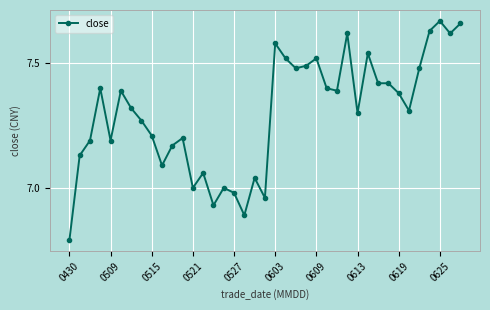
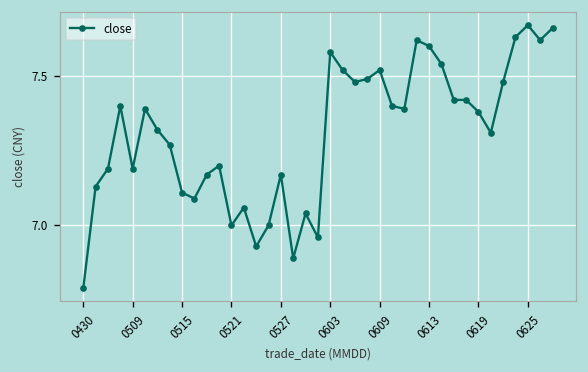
  {
    "0430": 6.79,
    "0509": 7.19,
-   "0515": 7.21,
+   "0515": 7.11,
    "0521": 7.00,
-   "0527": 6.98,
+   "0527": 7.17,
    "0603": 7.58,
    "0609": 7.52,
-   "0613": 7.3,
+   "0613": 7.6,
    "0619": 7.38,
    "0625": 7.67
  }
